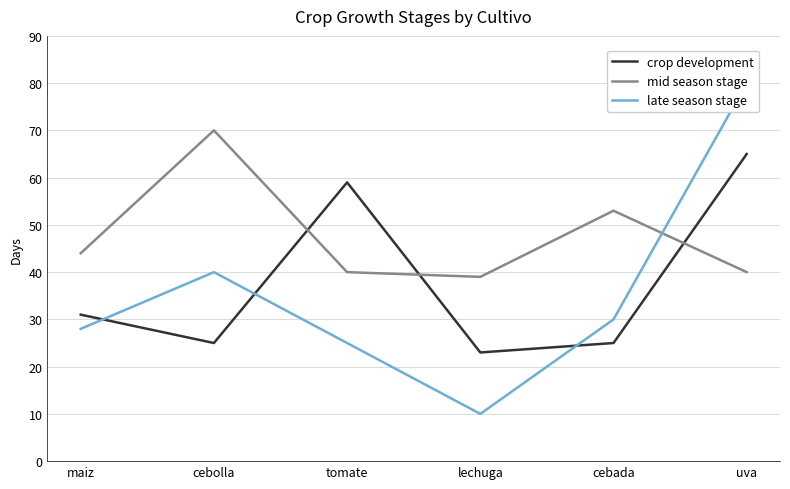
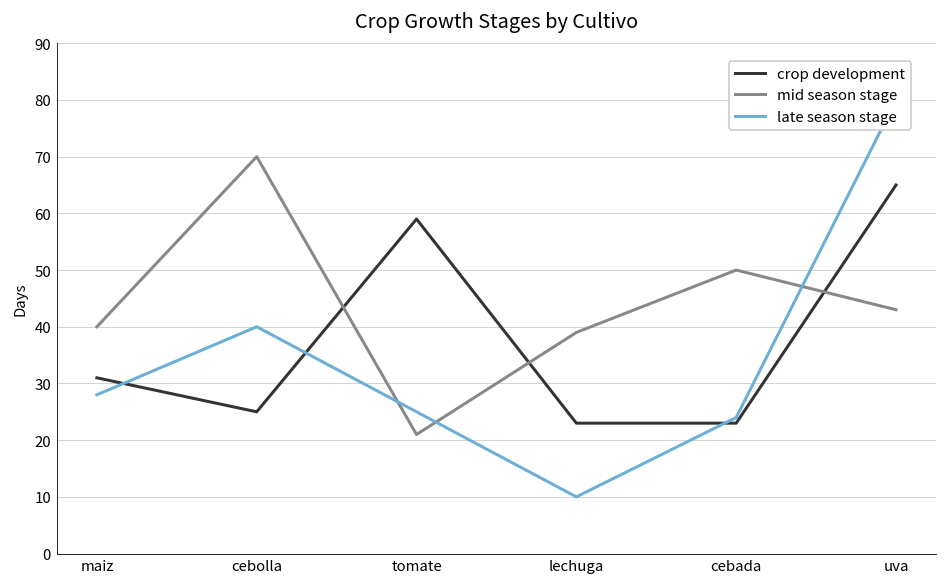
  {
    "crop development": {
      "maiz": 31,
      "cebolla": 25,
      "tomate": 59,
      "lechuga": 23,
-     "cebada": 25,
+     "cebada": 23,
      "uva": 65
    },
    "mid season stage": {
-     "maiz": 44,
+     "maiz": 40,
      "cebolla": 70,
-     "tomate": 40,
+     "tomate": 21,
      "lechuga": 39,
-     "cebada": 53,
-     "uva": 40
+     "cebada": 50,
+     "uva": 43
    },
    "late season stage": {
      "maiz": 28,
      "cebolla": 40,
      "tomate": 25,
      "lechuga": 10,
-     "cebada": 30
+     "cebada": 24
    }
  }
